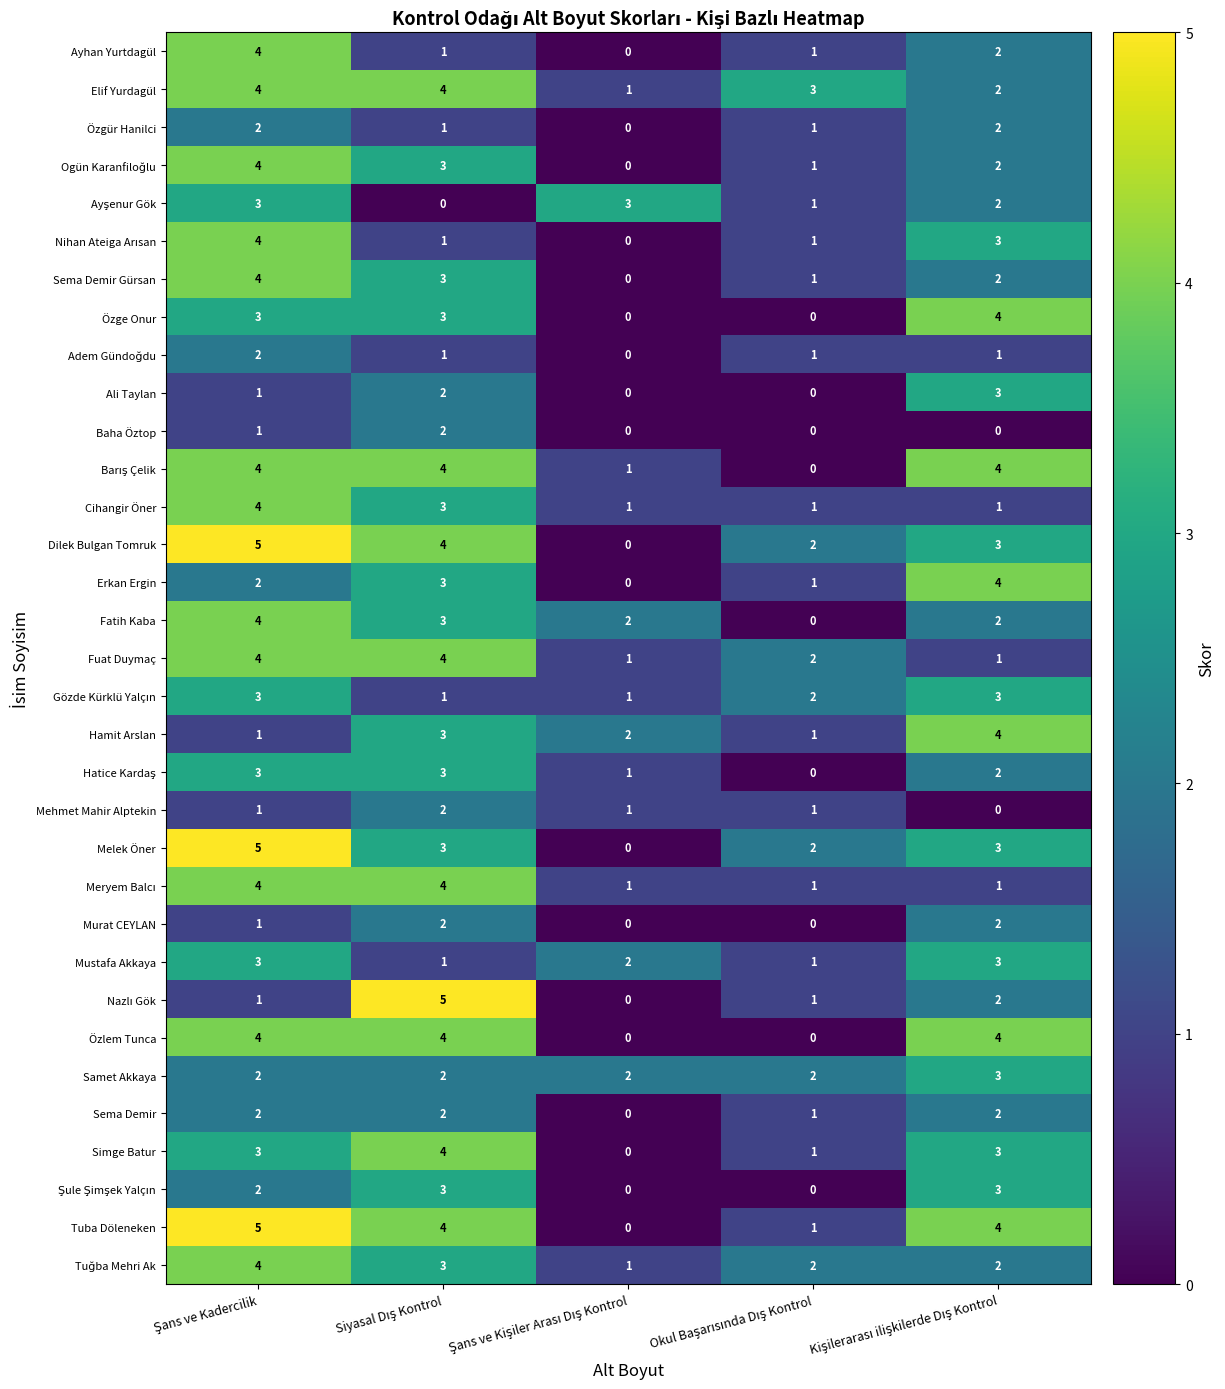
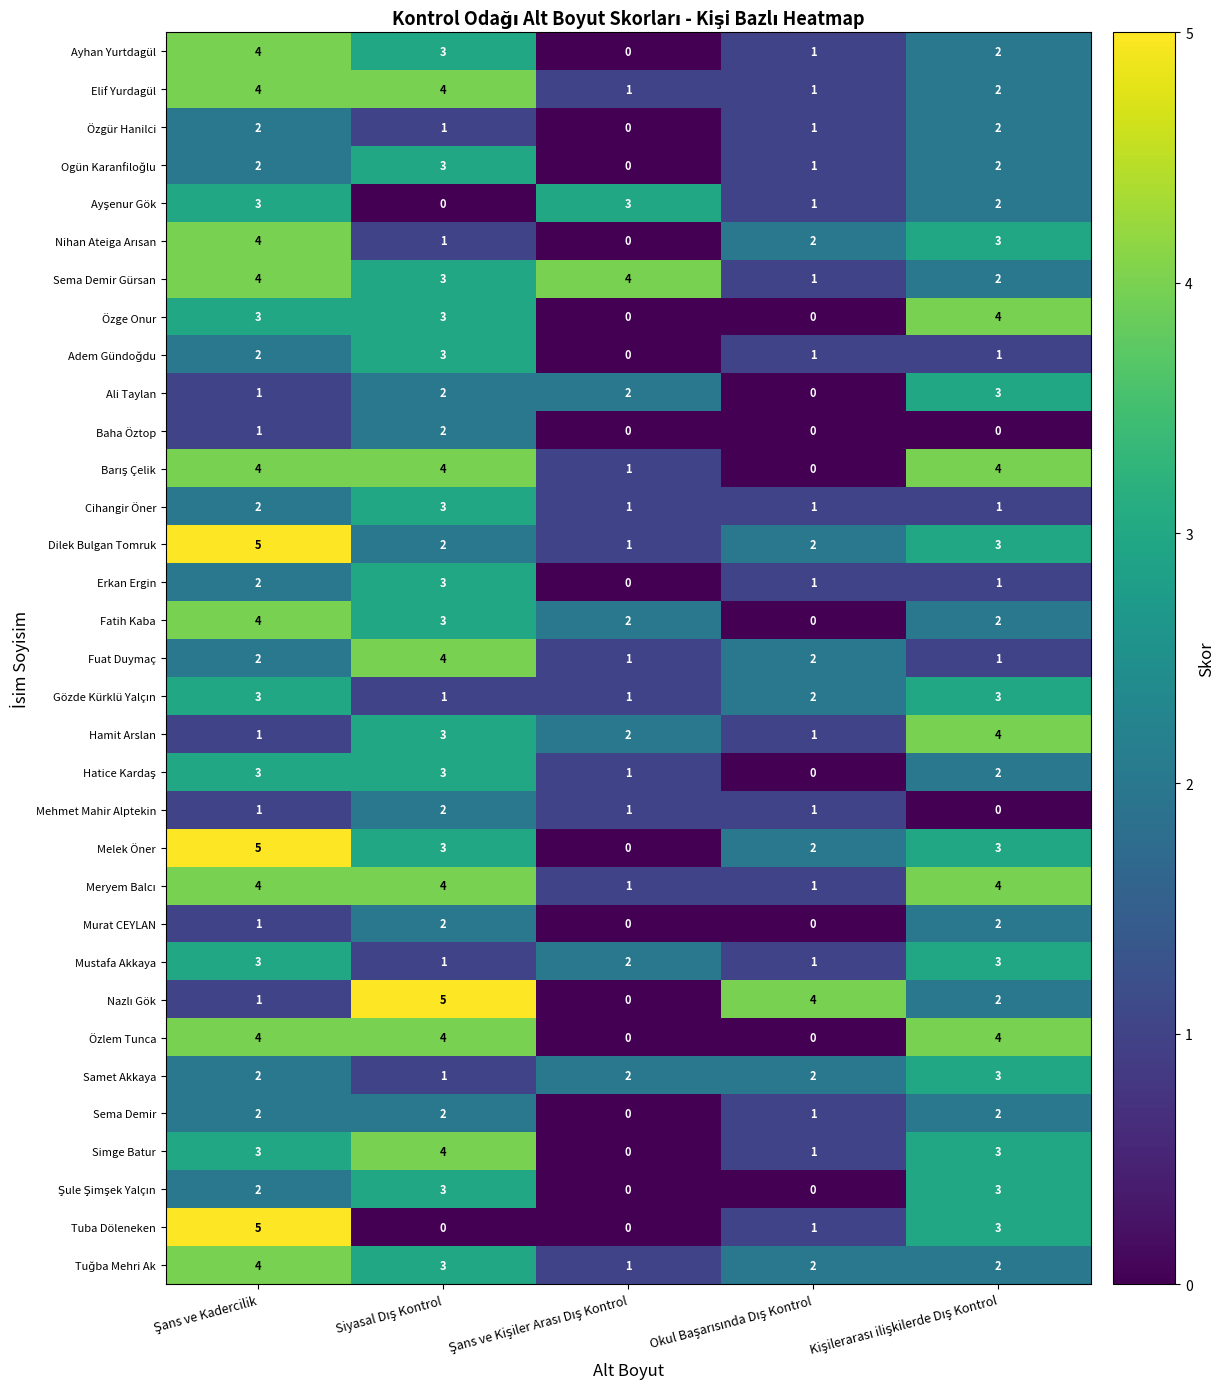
  {
    "Ayhan Yurtdagül": {
      "Şans ve Kadercilik": 4,
-     "Siyasal Dış Kontrol": 1,
+     "Siyasal Dış Kontrol": 3,
      "Şans ve Kişiler Arası Dış Kontrol": 0,
      "Okul Başarısında Dış Kontrol": 1,
      "Kişilerarası ilişkilerde Dış Kontrol": 2
    },
    "Elif Yurdagül": {
      "Şans ve Kadercilik": 4,
      "Siyasal Dış Kontrol": 4,
      "Şans ve Kişiler Arası Dış Kontrol": 1,
-     "Okul Başarısında Dış Kontrol": 3,
+     "Okul Başarısında Dış Kontrol": 1,
      "Kişilerarası ilişkilerde Dış Kontrol": 2
    },
    "Özgür Hanilci": {
      "Şans ve Kadercilik": 2,
      "Siyasal Dış Kontrol": 1,
      "Şans ve Kişiler Arası Dış Kontrol": 0,
      "Okul Başarısında Dış Kontrol": 1,
      "Kişilerarası ilişkilerde Dış Kontrol": 2
    },
    "Ogün Karanfiloğlu": {
-     "Şans ve Kadercilik": 4,
+     "Şans ve Kadercilik": 2,
      "Siyasal Dış Kontrol": 3,
      "Şans ve Kişiler Arası Dış Kontrol": 0,
      "Okul Başarısında Dış Kontrol": 1,
      "Kişilerarası ilişkilerde Dış Kontrol": 2
    },
    "Ayşenur Gök": {
      "Şans ve Kadercilik": 3,
      "Siyasal Dış Kontrol": 0,
      "Şans ve Kişiler Arası Dış Kontrol": 3,
      "Okul Başarısında Dış Kontrol": 1,
      "Kişilerarası ilişkilerde Dış Kontrol": 2
    },
    "Nihan Ateiga Arısan": {
      "Şans ve Kadercilik": 4,
      "Siyasal Dış Kontrol": 1,
      "Şans ve Kişiler Arası Dış Kontrol": 0,
-     "Okul Başarısında Dış Kontrol": 1,
+     "Okul Başarısında Dış Kontrol": 2,
      "Kişilerarası ilişkilerde Dış Kontrol": 3
    },
    "Sema Demir Gürsan": {
      "Şans ve Kadercilik": 4,
      "Siyasal Dış Kontrol": 3,
-     "Şans ve Kişiler Arası Dış Kontrol": 0,
+     "Şans ve Kişiler Arası Dış Kontrol": 4,
      "Okul Başarısında Dış Kontrol": 1,
      "Kişilerarası ilişkilerde Dış Kontrol": 2
    },
    "Özge Onur": {
      "Şans ve Kadercilik": 3,
      "Siyasal Dış Kontrol": 3,
      "Şans ve Kişiler Arası Dış Kontrol": 0,
      "Okul Başarısında Dış Kontrol": 0,
      "Kişilerarası ilişkilerde Dış Kontrol": 4
    },
    "Adem Gündoğdu": {
      "Şans ve Kadercilik": 2,
-     "Siyasal Dış Kontrol": 1,
+     "Siyasal Dış Kontrol": 3,
      "Şans ve Kişiler Arası Dış Kontrol": 0,
      "Okul Başarısında Dış Kontrol": 1,
      "Kişilerarası ilişkilerde Dış Kontrol": 1
    },
    "Ali Taylan": {
      "Şans ve Kadercilik": 1,
      "Siyasal Dış Kontrol": 2,
-     "Şans ve Kişiler Arası Dış Kontrol": 0,
+     "Şans ve Kişiler Arası Dış Kontrol": 2,
      "Okul Başarısında Dış Kontrol": 0,
      "Kişilerarası ilişkilerde Dış Kontrol": 3
    },
    "Baha Öztop": {
      "Şans ve Kadercilik": 1,
      "Siyasal Dış Kontrol": 2,
      "Şans ve Kişiler Arası Dış Kontrol": 0,
      "Okul Başarısında Dış Kontrol": 0,
      "Kişilerarası ilişkilerde Dış Kontrol": 0
    },
    "Barış Çelik": {
      "Şans ve Kadercilik": 4,
      "Siyasal Dış Kontrol": 4,
      "Şans ve Kişiler Arası Dış Kontrol": 1,
      "Okul Başarısında Dış Kontrol": 0,
      "Kişilerarası ilişkilerde Dış Kontrol": 4
    },
    "Cihangir Öner": {
-     "Şans ve Kadercilik": 4,
+     "Şans ve Kadercilik": 2,
      "Siyasal Dış Kontrol": 3,
      "Şans ve Kişiler Arası Dış Kontrol": 1,
      "Okul Başarısında Dış Kontrol": 1,
      "Kişilerarası ilişkilerde Dış Kontrol": 1
    },
    "Dilek Bulgan Tomruk": {
      "Şans ve Kadercilik": 5,
-     "Siyasal Dış Kontrol": 4,
-     "Şans ve Kişiler Arası Dış Kontrol": 0,
+     "Siyasal Dış Kontrol": 2,
+     "Şans ve Kişiler Arası Dış Kontrol": 1,
      "Okul Başarısında Dış Kontrol": 2,
      "Kişilerarası ilişkilerde Dış Kontrol": 3
    },
    "Erkan Ergin": {
      "Şans ve Kadercilik": 2,
      "Siyasal Dış Kontrol": 3,
      "Şans ve Kişiler Arası Dış Kontrol": 0,
      "Okul Başarısında Dış Kontrol": 1,
-     "Kişilerarası ilişkilerde Dış Kontrol": 4
+     "Kişilerarası ilişkilerde Dış Kontrol": 1
    },
    "Fatih Kaba": {
      "Şans ve Kadercilik": 4,
      "Siyasal Dış Kontrol": 3,
      "Şans ve Kişiler Arası Dış Kontrol": 2,
      "Okul Başarısında Dış Kontrol": 0,
      "Kişilerarası ilişkilerde Dış Kontrol": 2
    },
    "Fuat Duymaç": {
-     "Şans ve Kadercilik": 4,
+     "Şans ve Kadercilik": 2,
      "Siyasal Dış Kontrol": 4,
      "Şans ve Kişiler Arası Dış Kontrol": 1,
      "Okul Başarısında Dış Kontrol": 2,
      "Kişilerarası ilişkilerde Dış Kontrol": 1
    },
    "Gözde Kürklü Yalçın": {
      "Şans ve Kadercilik": 3,
      "Siyasal Dış Kontrol": 1,
      "Şans ve Kişiler Arası Dış Kontrol": 1,
      "Okul Başarısında Dış Kontrol": 2,
      "Kişilerarası ilişkilerde Dış Kontrol": 3
    },
    "Hamit Arslan": {
      "Şans ve Kadercilik": 1,
      "Siyasal Dış Kontrol": 3,
      "Şans ve Kişiler Arası Dış Kontrol": 2,
      "Okul Başarısında Dış Kontrol": 1,
      "Kişilerarası ilişkilerde Dış Kontrol": 4
    },
    "Hatice Kardaş": {
      "Şans ve Kadercilik": 3,
      "Siyasal Dış Kontrol": 3,
      "Şans ve Kişiler Arası Dış Kontrol": 1,
      "Okul Başarısında Dış Kontrol": 0,
      "Kişilerarası ilişkilerde Dış Kontrol": 2
    },
    "Mehmet Mahir Alptekin": {
      "Şans ve Kadercilik": 1,
      "Siyasal Dış Kontrol": 2,
      "Şans ve Kişiler Arası Dış Kontrol": 1,
      "Okul Başarısında Dış Kontrol": 1,
      "Kişilerarası ilişkilerde Dış Kontrol": 0
    },
    "Melek Öner": {
      "Şans ve Kadercilik": 5,
      "Siyasal Dış Kontrol": 3,
      "Şans ve Kişiler Arası Dış Kontrol": 0,
      "Okul Başarısında Dış Kontrol": 2,
      "Kişilerarası ilişkilerde Dış Kontrol": 3
    },
    "Meryem Balcı": {
      "Şans ve Kadercilik": 4,
      "Siyasal Dış Kontrol": 4,
      "Şans ve Kişiler Arası Dış Kontrol": 1,
      "Okul Başarısında Dış Kontrol": 1,
-     "Kişilerarası ilişkilerde Dış Kontrol": 1
+     "Kişilerarası ilişkilerde Dış Kontrol": 4
    },
    "Murat CEYLAN": {
      "Şans ve Kadercilik": 1,
      "Siyasal Dış Kontrol": 2,
      "Şans ve Kişiler Arası Dış Kontrol": 0,
      "Okul Başarısında Dış Kontrol": 0,
      "Kişilerarası ilişkilerde Dış Kontrol": 2
    },
    "Mustafa Akkaya": {
      "Şans ve Kadercilik": 3,
      "Siyasal Dış Kontrol": 1,
      "Şans ve Kişiler Arası Dış Kontrol": 2,
      "Okul Başarısında Dış Kontrol": 1,
      "Kişilerarası ilişkilerde Dış Kontrol": 3
    },
    "Nazlı Gök": {
      "Şans ve Kadercilik": 1,
      "Siyasal Dış Kontrol": 5,
      "Şans ve Kişiler Arası Dış Kontrol": 0,
-     "Okul Başarısında Dış Kontrol": 1,
+     "Okul Başarısında Dış Kontrol": 4,
      "Kişilerarası ilişkilerde Dış Kontrol": 2
    },
    "Özlem Tunca": {
      "Şans ve Kadercilik": 4,
      "Siyasal Dış Kontrol": 4,
      "Şans ve Kişiler Arası Dış Kontrol": 0,
      "Okul Başarısında Dış Kontrol": 0,
      "Kişilerarası ilişkilerde Dış Kontrol": 4
    },
    "Samet Akkaya": {
      "Şans ve Kadercilik": 2,
-     "Siyasal Dış Kontrol": 2,
+     "Siyasal Dış Kontrol": 1,
      "Şans ve Kişiler Arası Dış Kontrol": 2,
      "Okul Başarısında Dış Kontrol": 2,
      "Kişilerarası ilişkilerde Dış Kontrol": 3
    },
    "Sema Demir": {
      "Şans ve Kadercilik": 2,
      "Siyasal Dış Kontrol": 2,
      "Şans ve Kişiler Arası Dış Kontrol": 0,
      "Okul Başarısında Dış Kontrol": 1,
      "Kişilerarası ilişkilerde Dış Kontrol": 2
    },
    "Simge Batur": {
      "Şans ve Kadercilik": 3,
      "Siyasal Dış Kontrol": 4,
      "Şans ve Kişiler Arası Dış Kontrol": 0,
      "Okul Başarısında Dış Kontrol": 1,
      "Kişilerarası ilişkilerde Dış Kontrol": 3
    },
    "Şule Şimşek Yalçın": {
      "Şans ve Kadercilik": 2,
      "Siyasal Dış Kontrol": 3,
      "Şans ve Kişiler Arası Dış Kontrol": 0,
      "Okul Başarısında Dış Kontrol": 0,
      "Kişilerarası ilişkilerde Dış Kontrol": 3
    },
    "Tuba Döleneken": {
      "Şans ve Kadercilik": 5,
-     "Siyasal Dış Kontrol": 4,
+     "Siyasal Dış Kontrol": 0,
      "Şans ve Kişiler Arası Dış Kontrol": 0,
      "Okul Başarısında Dış Kontrol": 1,
-     "Kişilerarası ilişkilerde Dış Kontrol": 4
+     "Kişilerarası ilişkilerde Dış Kontrol": 3
    },
    "Tuğba Mehri Ak": {
      "Şans ve Kadercilik": 4,
      "Siyasal Dış Kontrol": 3,
      "Şans ve Kişiler Arası Dış Kontrol": 1,
      "Okul Başarısında Dış Kontrol": 2,
      "Kişilerarası ilişkilerde Dış Kontrol": 2
    }
  }
